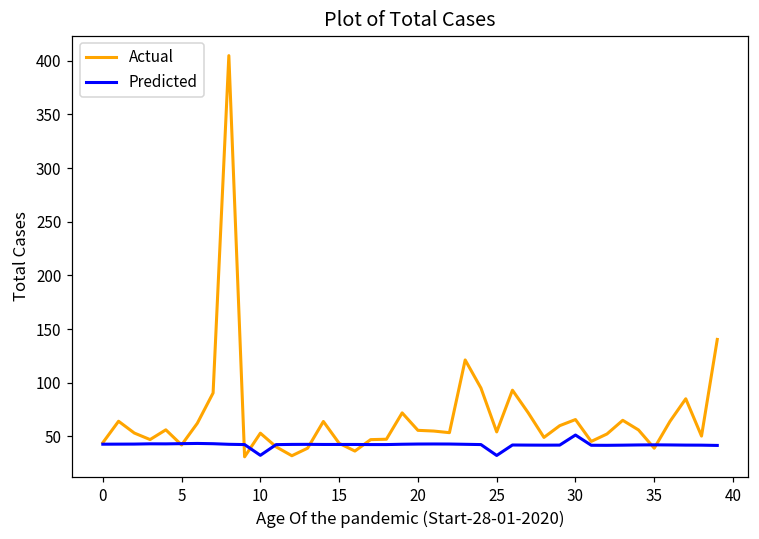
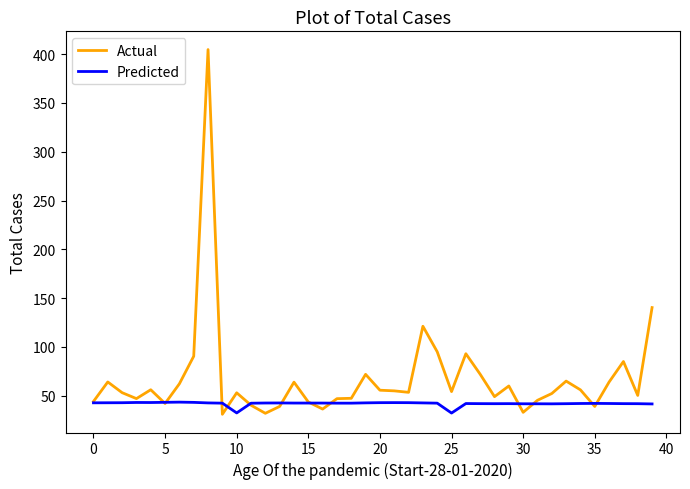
  {
    "Actual": {
      "10": 50,
      "20": 60,
      "25": 50,
-     "30": 70,
+     "30": 30,
      "35": 40
    },
    "Predicted": {
      "10": 30,
      "20": 40,
      "25": 30,
-     "30": 50,
+     "30": 40,
      "35": 40
    }
  }
